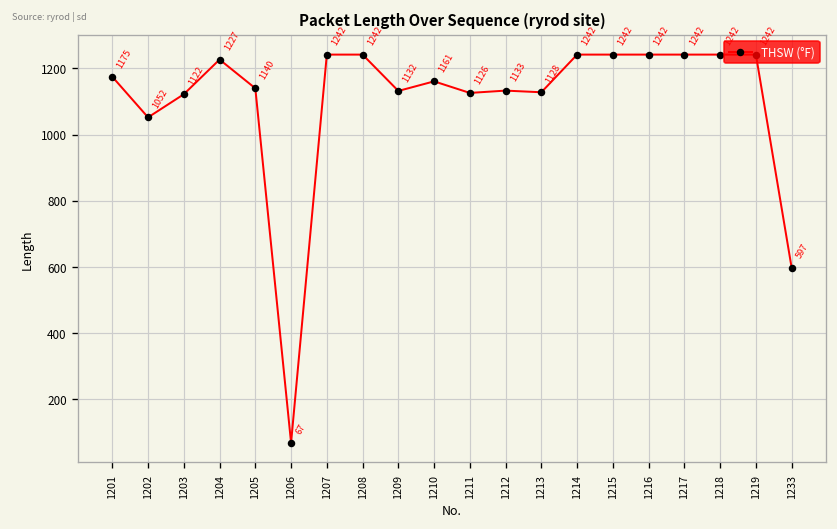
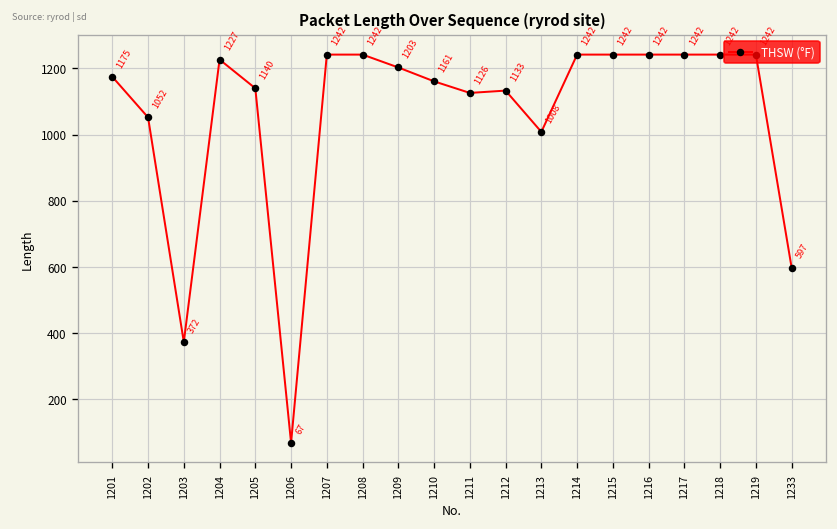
  {
    "1201": 1175,
    "1202": 1052,
-   "1203": 1122,
+   "1203": 372,
    "1204": 1227,
    "1205": 1140,
    "1206": 67,
    "1207": 1242,
    "1208": 1242,
-   "1209": 1132,
+   "1209": 1203,
    "1210": 1161,
    "1211": 1126,
    "1212": 1133,
-   "1213": 1128,
+   "1213": 1008,
    "1214": 1242,
    "1215": 1242,
    "1216": 1242,
    "1217": 1242,
    "1233": 597
  }
